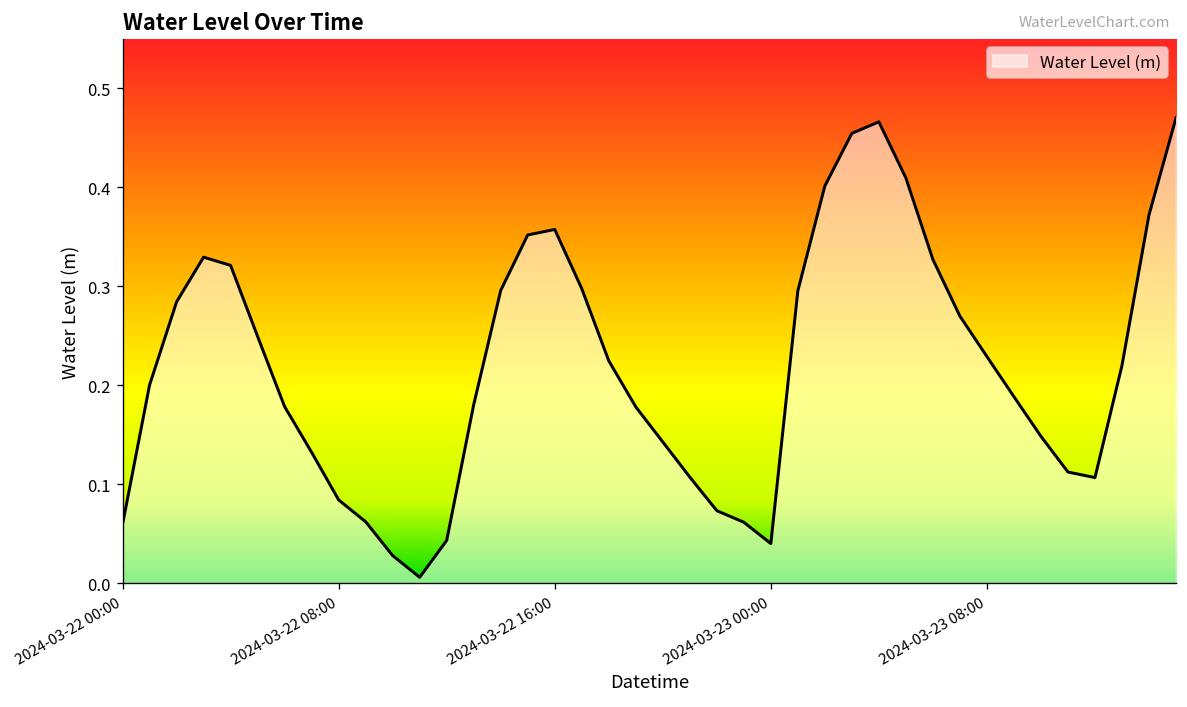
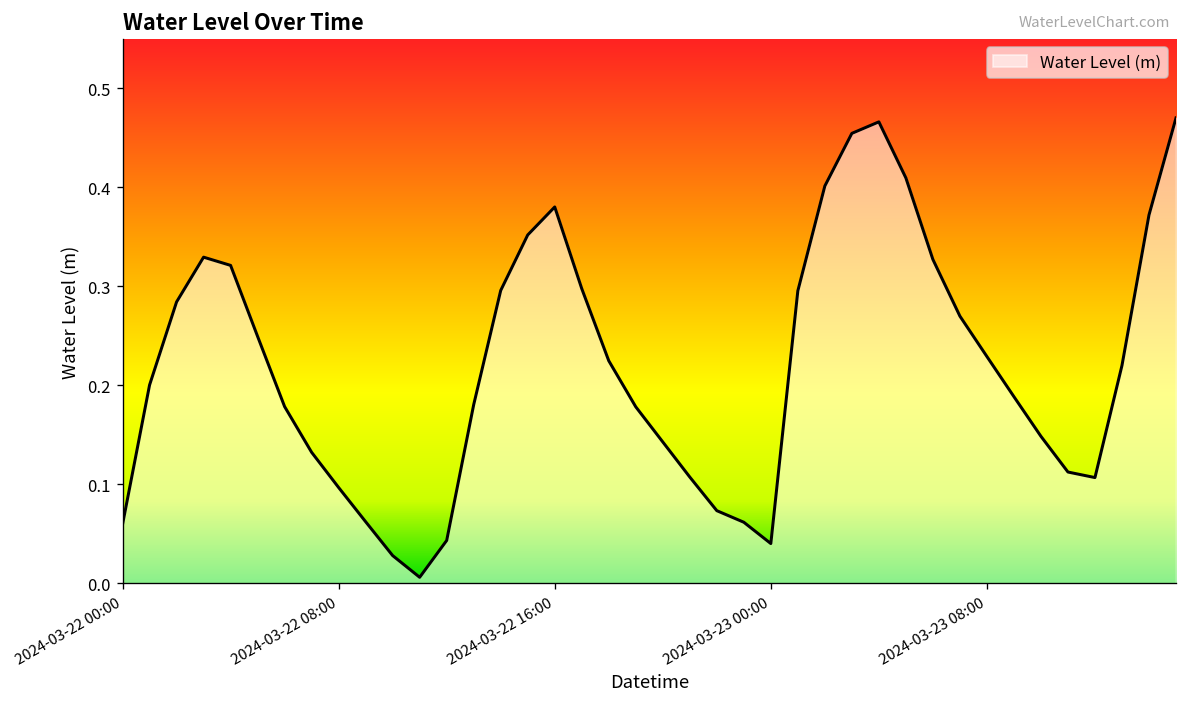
  {
    "2024-03-22 00:00": 0.06,
-   "2024-03-22 08:00": 0.08,
-   "2024-03-22 16:00": 0.36,
+   "2024-03-22 08:00": 0.10,
+   "2024-03-22 16:00": 0.38,
    "2024-03-23 00:00": 0.04,
    "2024-03-23 08:00": 0.23
  }
